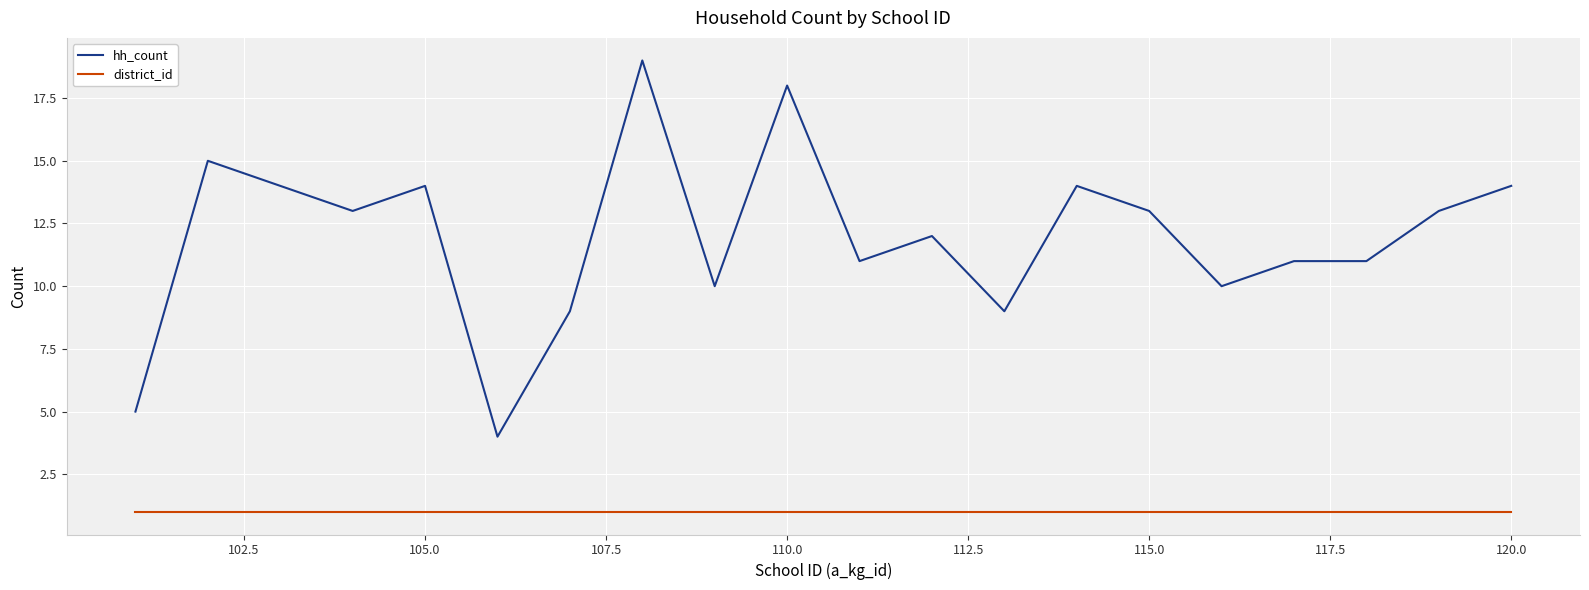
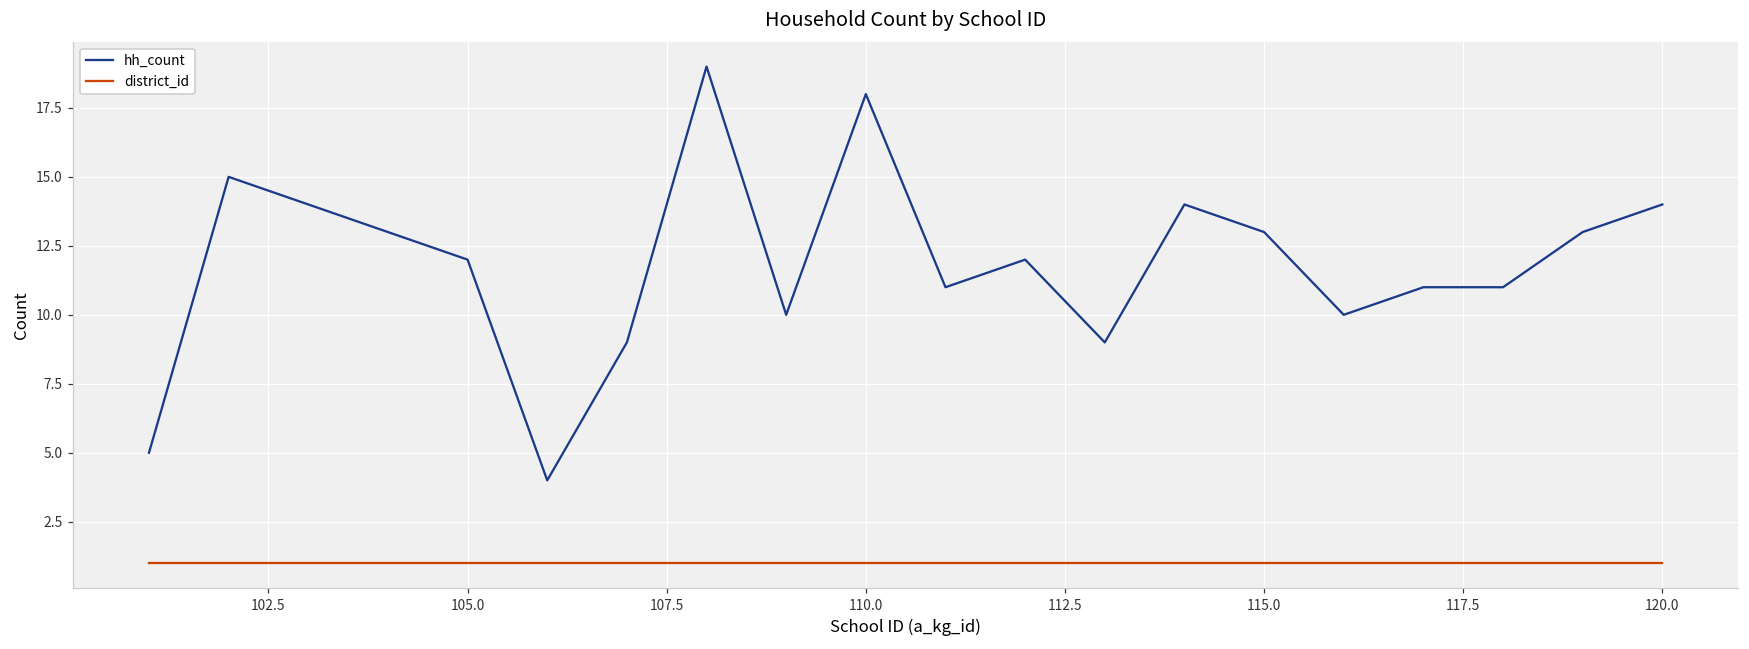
  {
    "hh_count": {
-     "105.0": 14,
+     "105.0": 12,
      "110.0": 18,
      "115.0": 13,
      "120.0": 14
    },
    "district_id": {
      "105.0": 1,
      "110.0": 1,
      "115.0": 1,
      "120.0": 1
    }
  }
